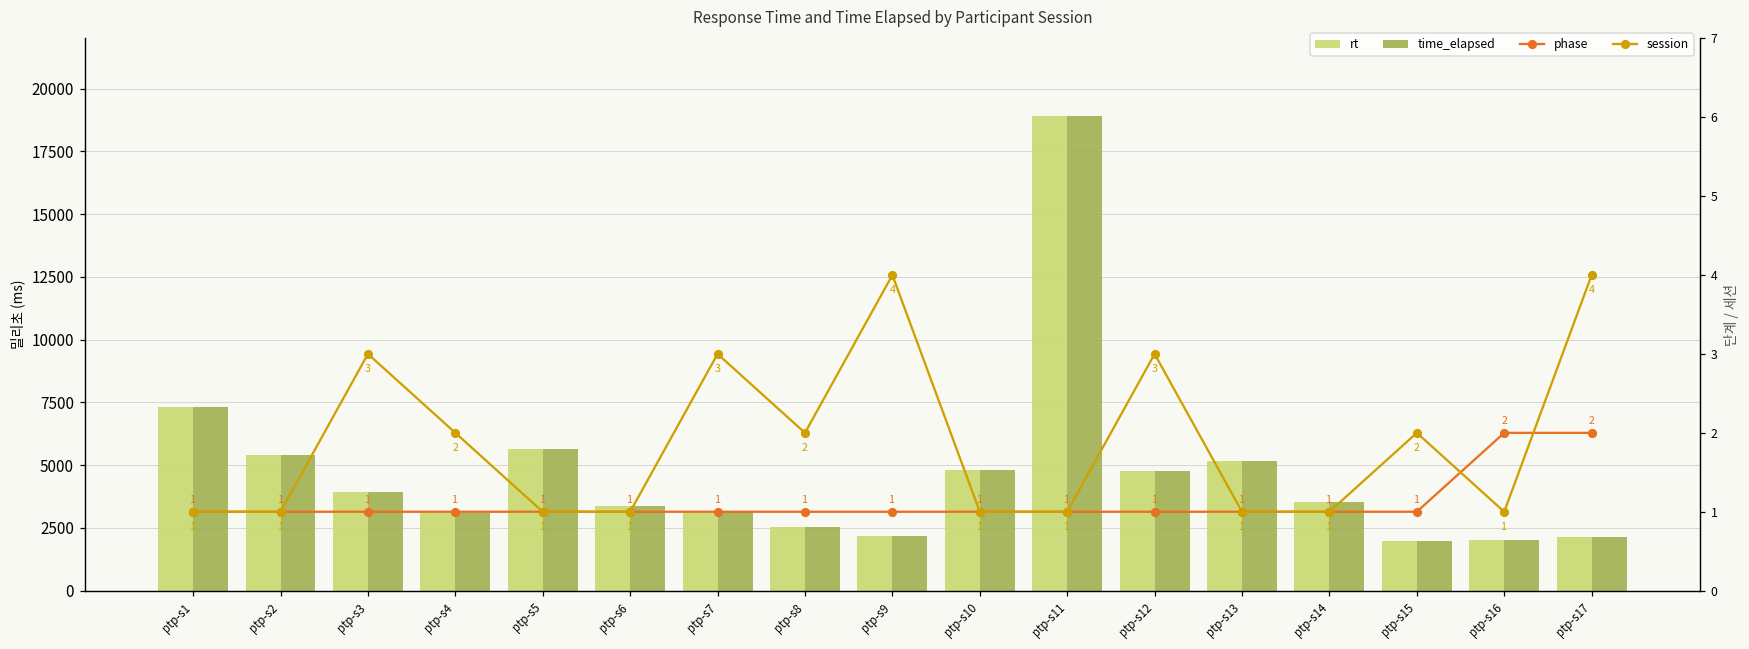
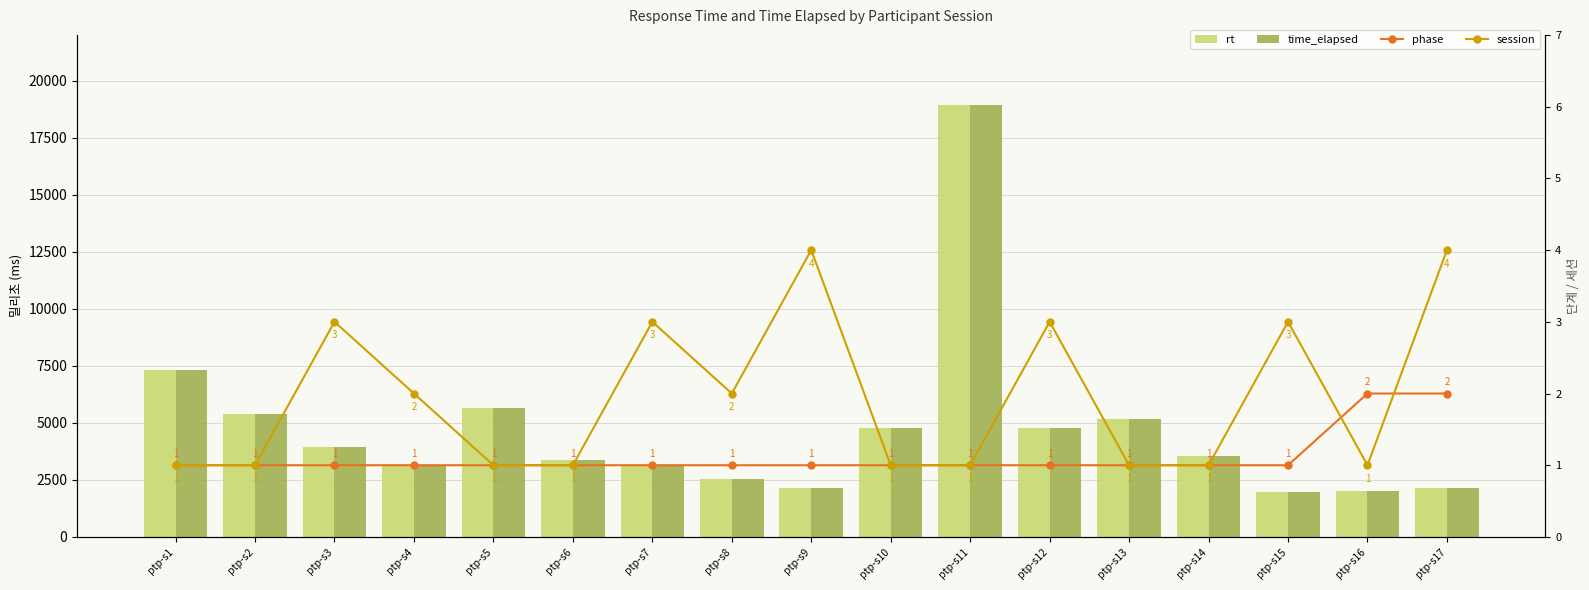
  {
    "phase": {
      "ptp-s3": 1,
      "ptp-s4": 1,
      "ptp-s7": 1,
      "ptp-s8": 1,
      "ptp-s9": 1,
      "ptp-s12": 1,
      "ptp-s15": 1,
      "ptp-s16": 2,
      "ptp-s17": 2
    },
    "session": {
      "ptp-s3": 3,
      "ptp-s4": 2,
      "ptp-s7": 3,
      "ptp-s8": 2,
      "ptp-s9": 4,
      "ptp-s12": 3,
-     "ptp-s15": 2,
+     "ptp-s15": 3,
      "ptp-s16": 1,
      "ptp-s17": 4
    }
  }
